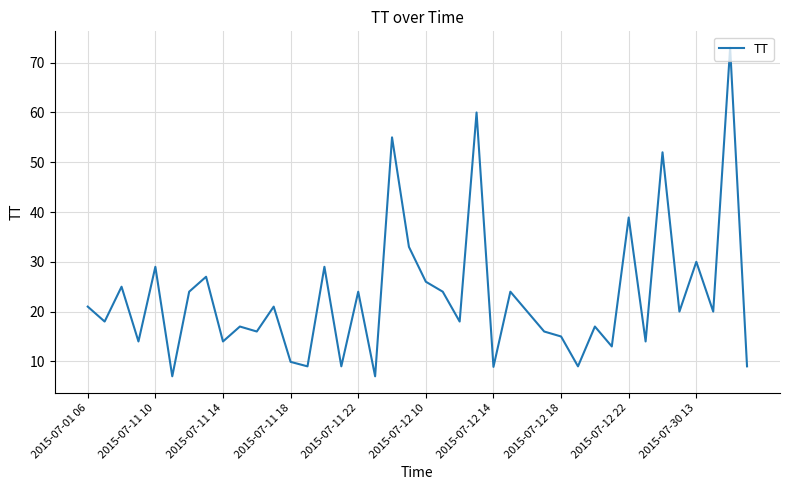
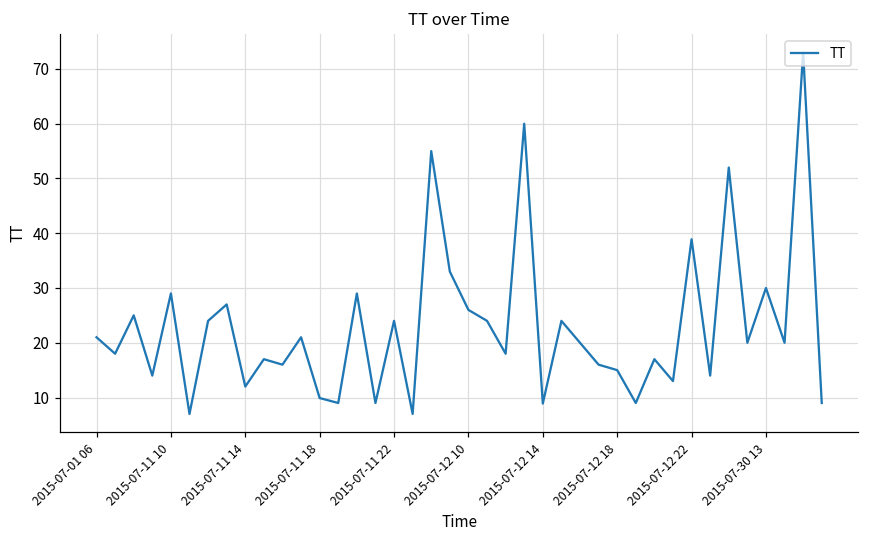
  {
    "2015-07-01 06": 21,
    "2015-07-11 10": 29,
-   "2015-07-11 14": 14,
+   "2015-07-11 14": 12,
    "2015-07-11 18": 10,
    "2015-07-11 22": 24,
    "2015-07-12 10": 26,
    "2015-07-12 14": 9,
    "2015-07-12 18": 15,
    "2015-07-12 22": 39,
    "2015-07-30 13": 30
  }
